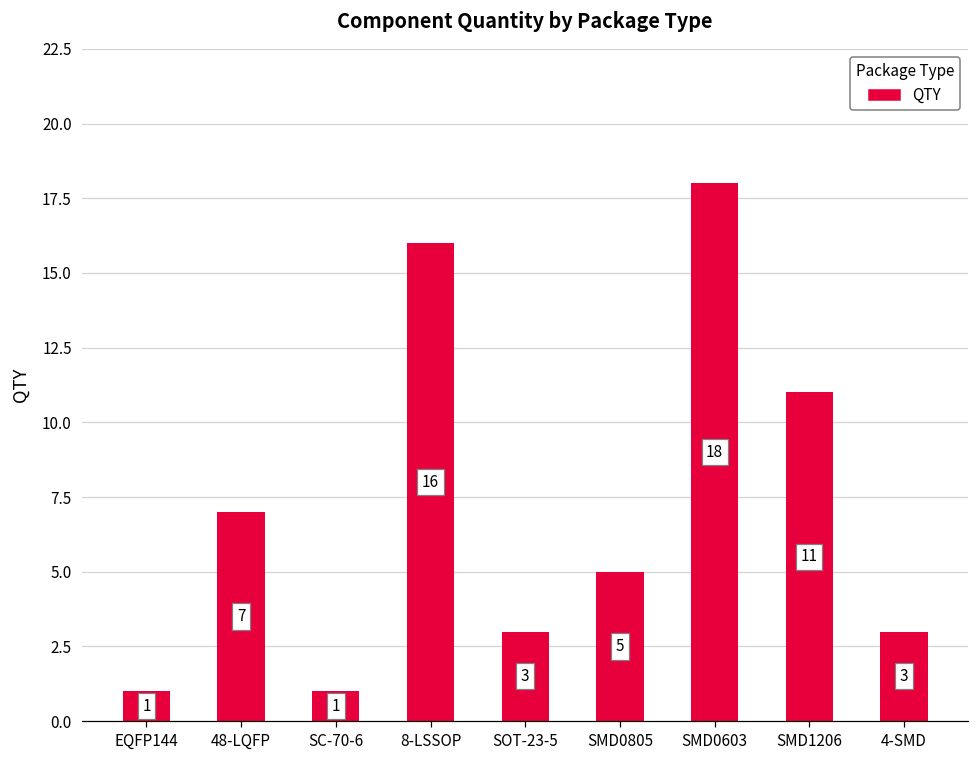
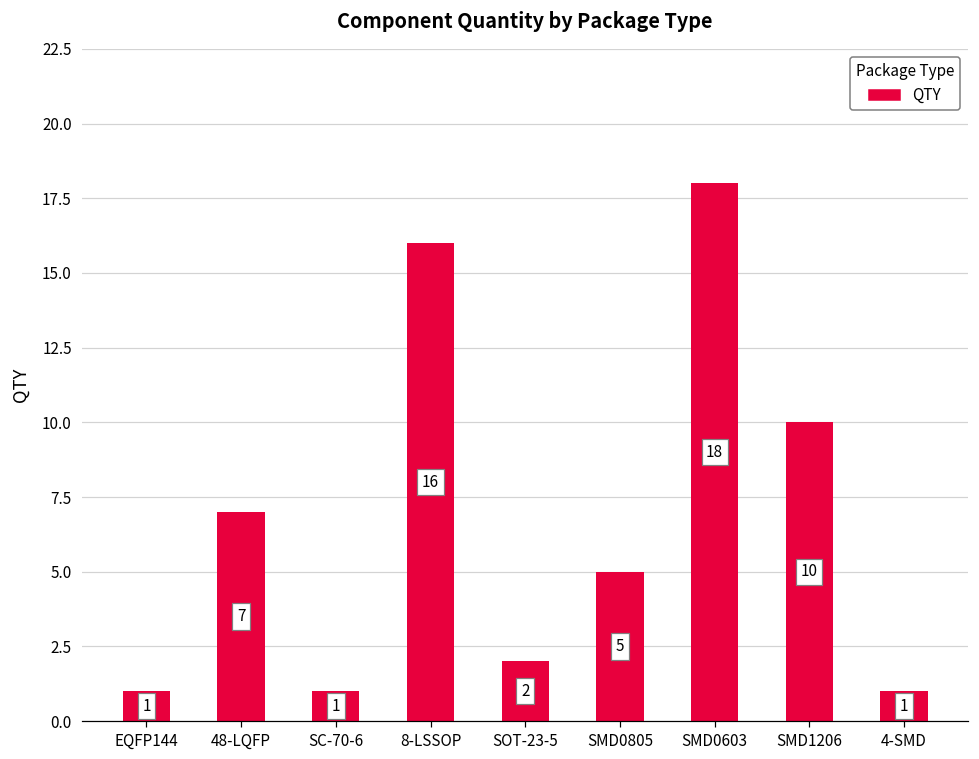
  {
-   "SOT-23-5": 3,
-   "SMD1206": 11,
-   "4-SMD": 3
+   "SOT-23-5": 2,
+   "SMD1206": 10,
+   "4-SMD": 1
  }
